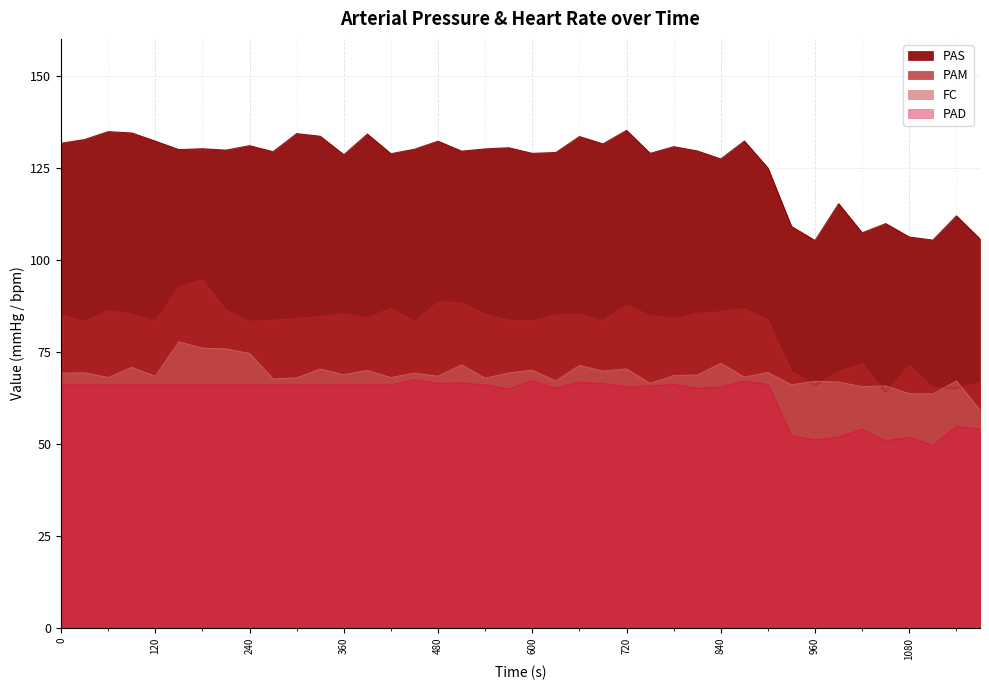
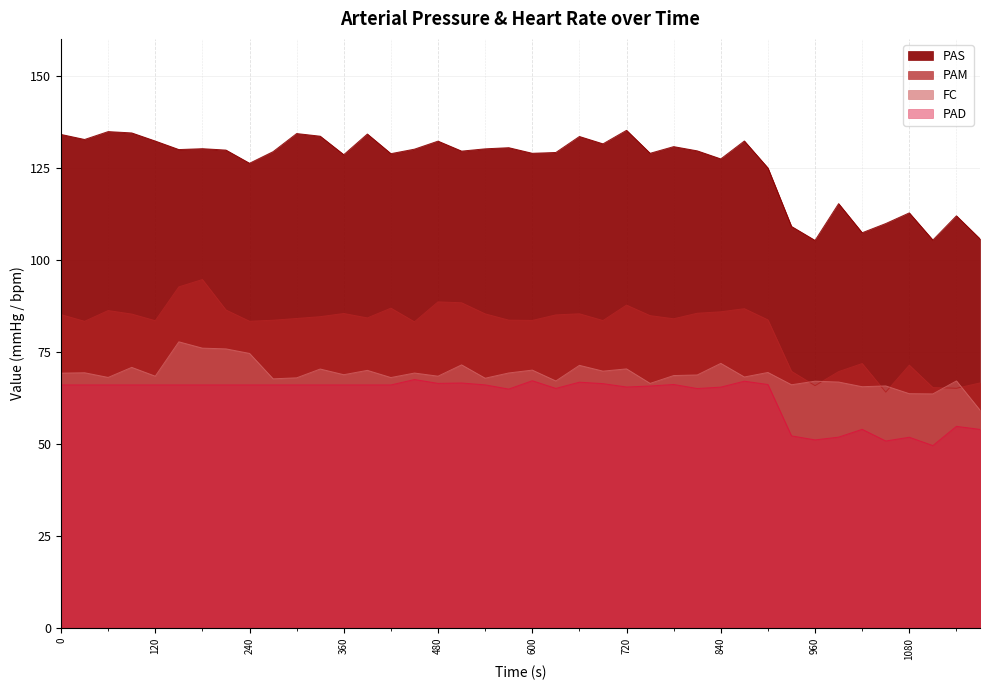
  {
    "PAS": {
-     "0": 132,
+     "0": 134,
      "120": 132,
-     "240": 131,
+     "240": 126,
      "360": 129,
      "480": 132,
      "600": 129,
      "720": 135,
      "840": 127,
      "960": 105,
-     "1080": 106
+     "1080": 113
    }
  }
